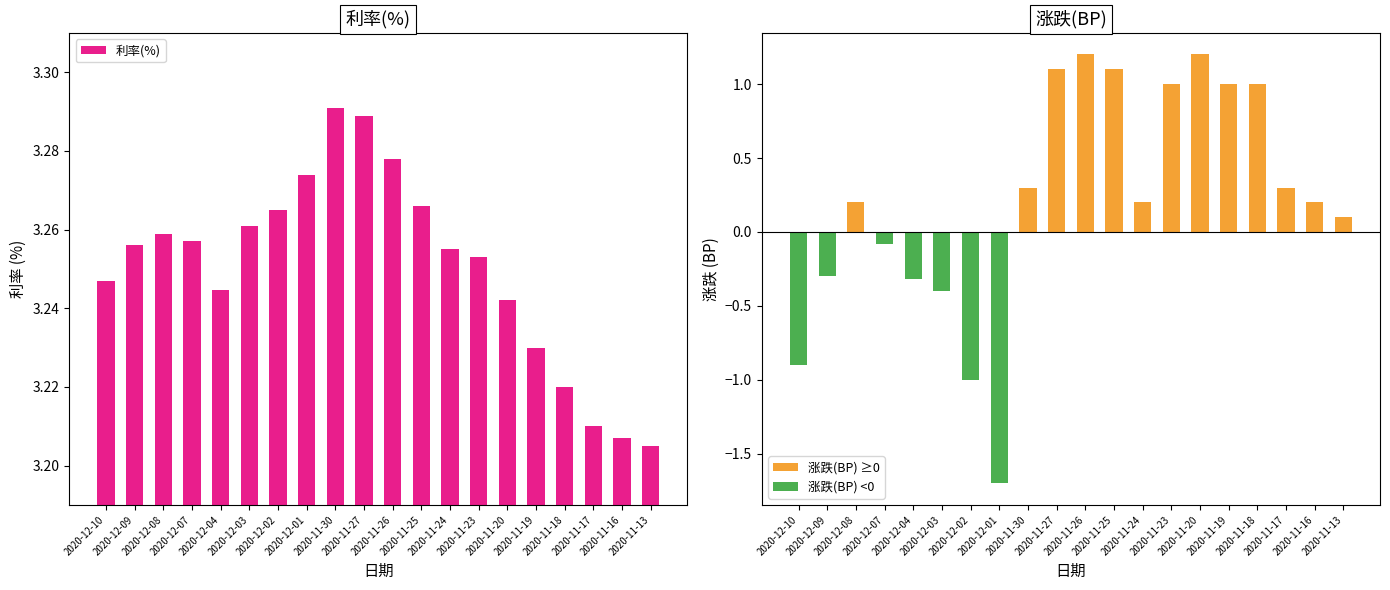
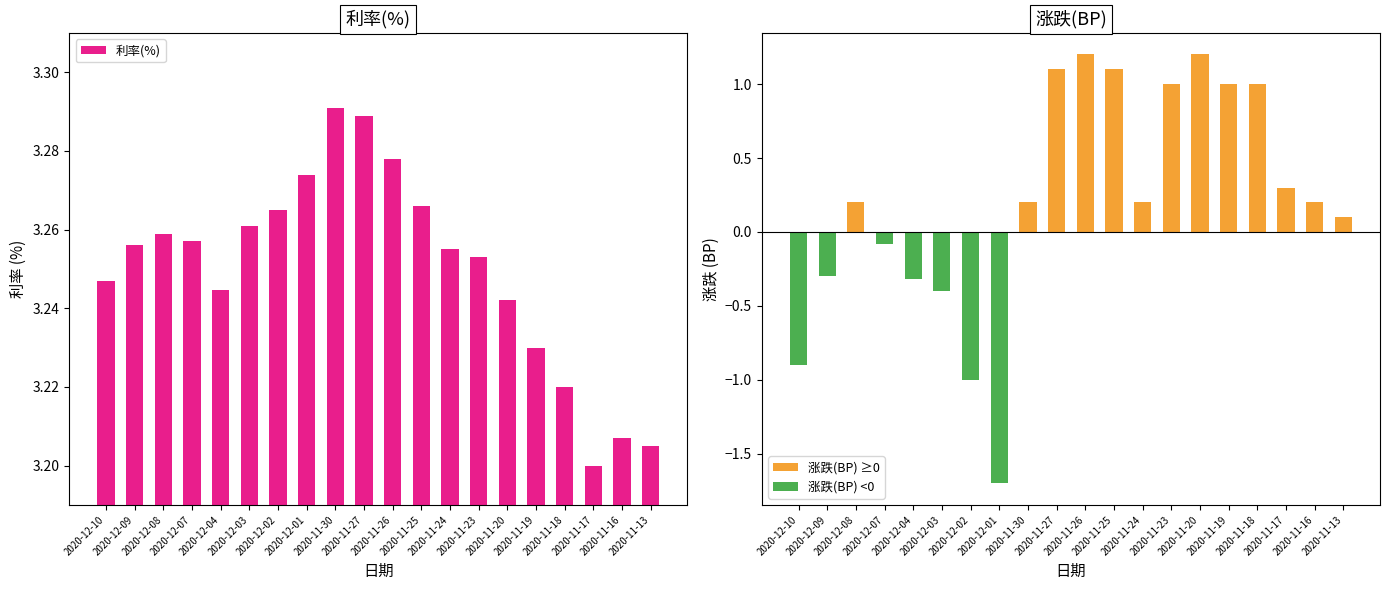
  {
    "利率(%)": {
      "2020-12-10": 3.247,
      "2020-12-09": 3.256,
      "2020-12-08": 3.259,
      "2020-12-07": 3.257,
      "2020-12-04": 3.245,
      "2020-12-03": 3.261,
      "2020-12-02": 3.265,
      "2020-12-01": 3.274,
      "2020-11-30": 3.291,
      "2020-11-27": 3.289,
      "2020-11-26": 3.278,
      "2020-11-25": 3.266,
      "2020-11-24": 3.255,
      "2020-11-23": 3.253,
      "2020-11-20": 3.242,
      "2020-11-19": 3.23,
      "2020-11-18": 3.22,
-     "2020-11-17": 3.21,
+     "2020-11-17": 3.20,
      "2020-11-16": 3.207,
      "2020-11-13": 3.205
    },
    "涨跌(BP)": {
      "2020-12-10": -0.9,
      "2020-12-09": -0.3,
      "2020-12-08": 0.2,
      "2020-12-07": -0.08,
      "2020-12-04": -0.32,
      "2020-12-03": -0.4,
      "2020-12-02": -1.0,
      "2020-12-01": -1.7,
-     "2020-11-30": 0.3,
+     "2020-11-30": 0.2,
      "2020-11-27": 1.1,
      "2020-11-26": 1.2,
      "2020-11-25": 1.1,
      "2020-11-24": 0.2,
      "2020-11-23": 1.0,
      "2020-11-20": 1.2,
      "2020-11-19": 1.0,
      "2020-11-18": 1.0,
      "2020-11-17": 0.3,
      "2020-11-16": 0.2,
      "2020-11-13": 0.1
    }
  }
